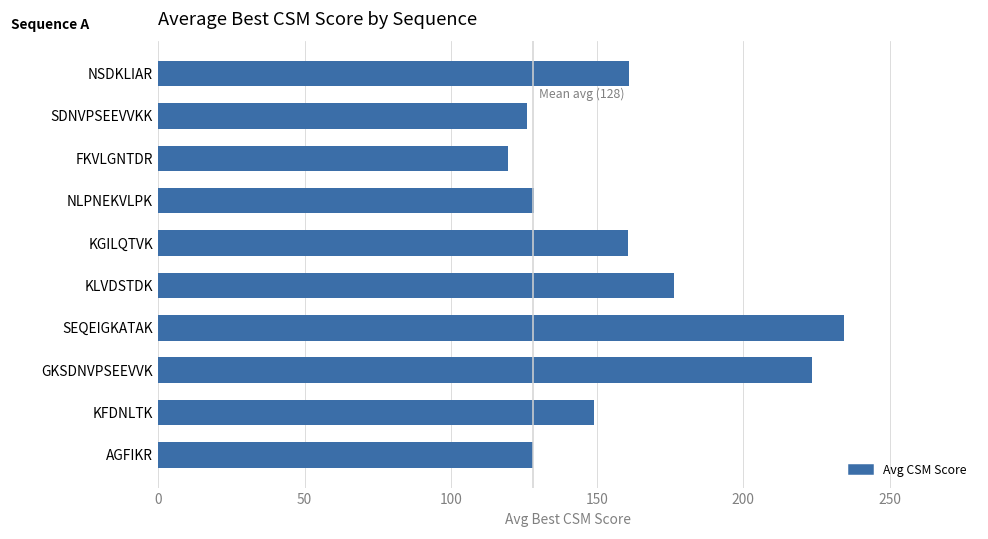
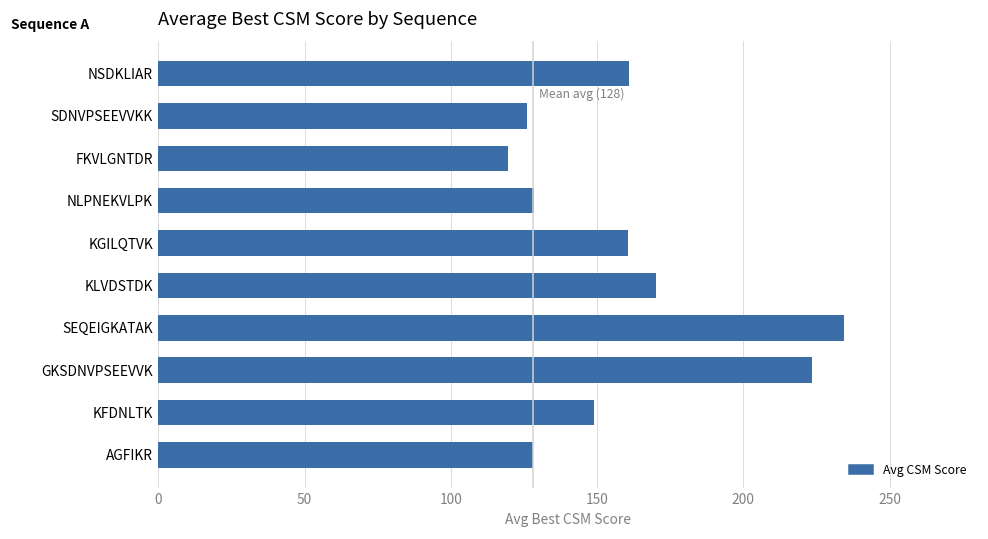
  {
    "SDNVPSEEVVKK": 126,
    "FKVLGNTDR": 120,
    "NLPNEKVLPK": 129,
    "KGILQTVK": 161,
-   "KLVDSTDK": 176,
+   "KLVDSTDK": 170,
    "SEQEIGKATAK": 234,
    "GKSDNVPSEEVVK": 224,
    "KFDNLTK": 149,
    "AGFIKR": 128
  }
